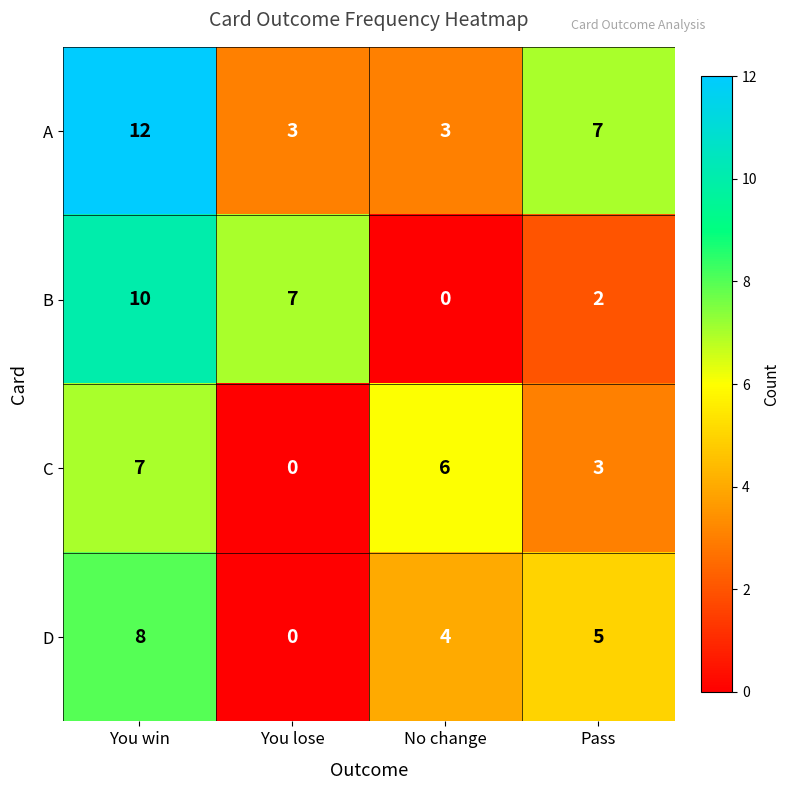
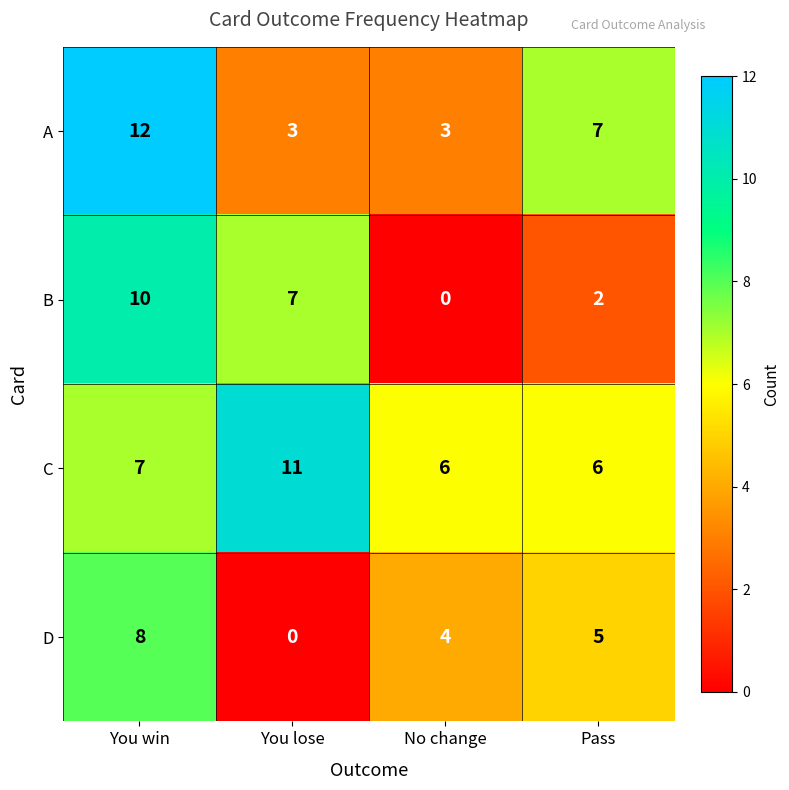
  {
    "A": {
      "You win": 12,
      "You lose": 3,
      "No change": 3,
      "Pass": 7
    },
    "B": {
      "You win": 10,
      "You lose": 7,
      "No change": 0,
      "Pass": 2
    },
    "C": {
      "You win": 7,
-     "You lose": 0,
+     "You lose": 11,
      "No change": 6,
-     "Pass": 3
+     "Pass": 6
    },
    "D": {
      "You win": 8,
      "You lose": 0,
      "No change": 4,
      "Pass": 5
    }
  }
